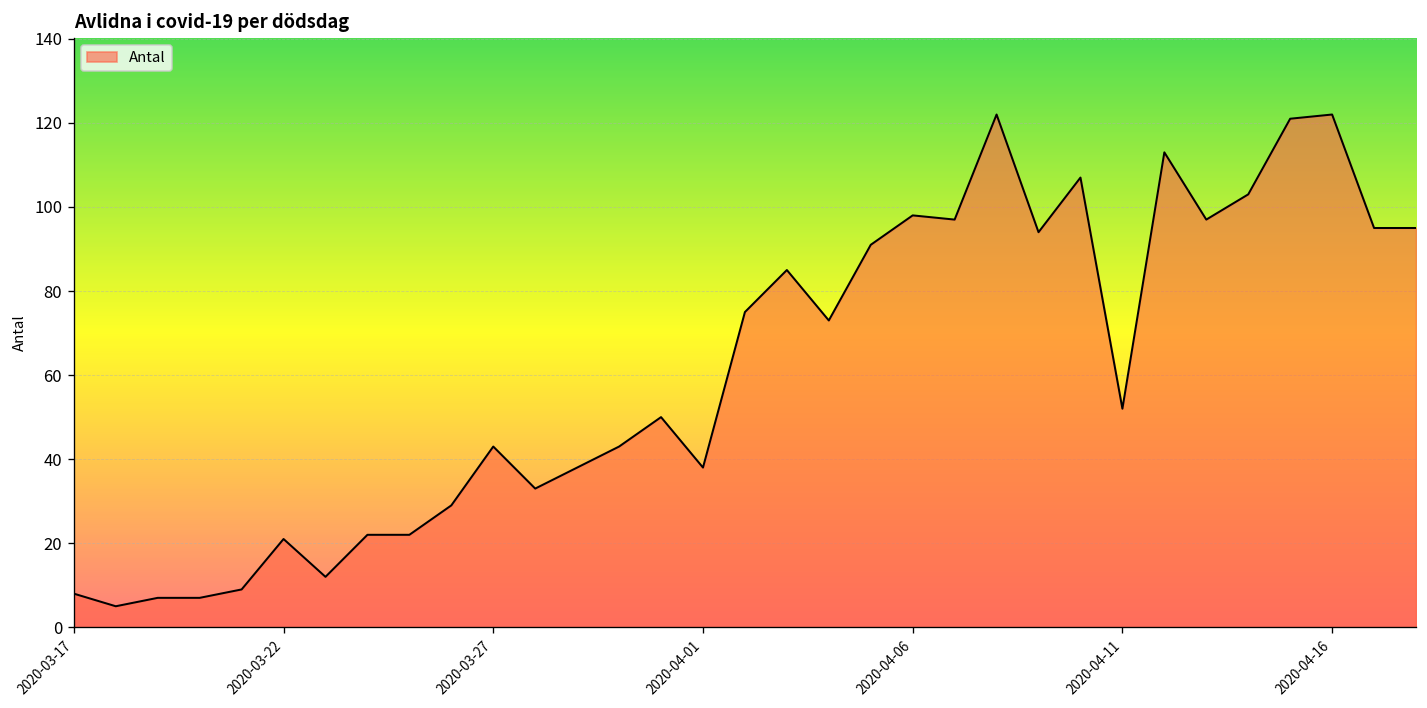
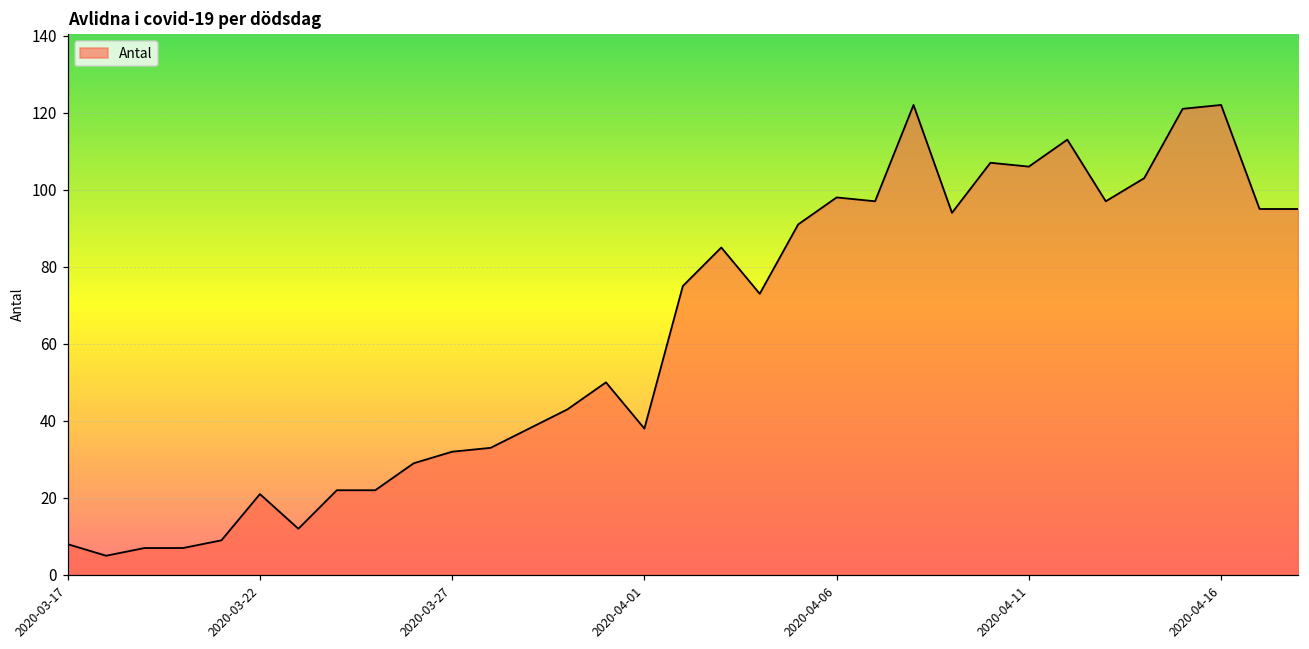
  {
    "2020-03-17": 8,
    "2020-03-22": 21,
-   "2020-03-27": 43,
+   "2020-03-27": 32,
    "2020-04-01": 38,
    "2020-04-06": 98,
-   "2020-04-11": 52,
+   "2020-04-11": 106,
    "2020-04-16": 122
  }
